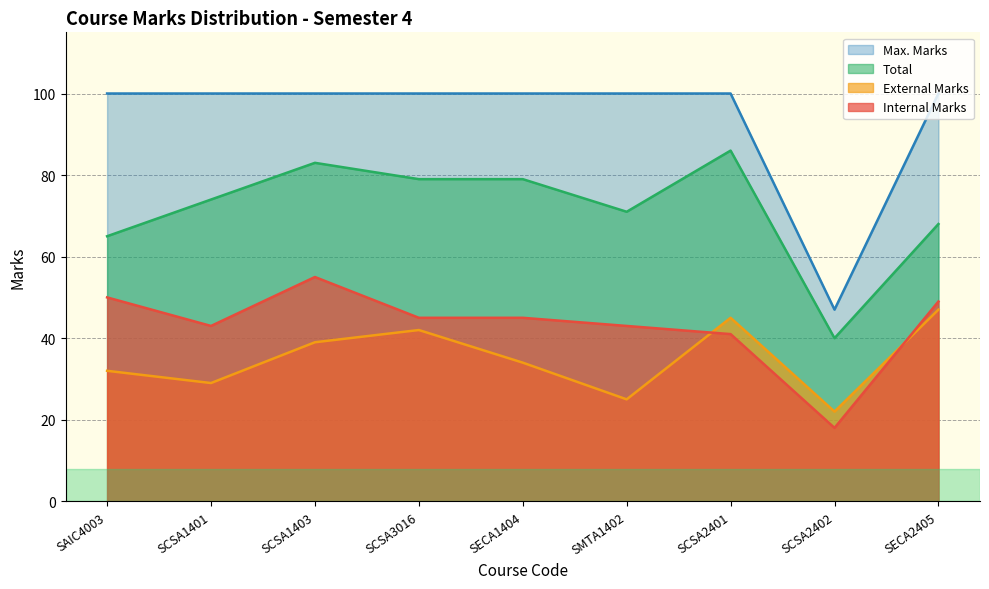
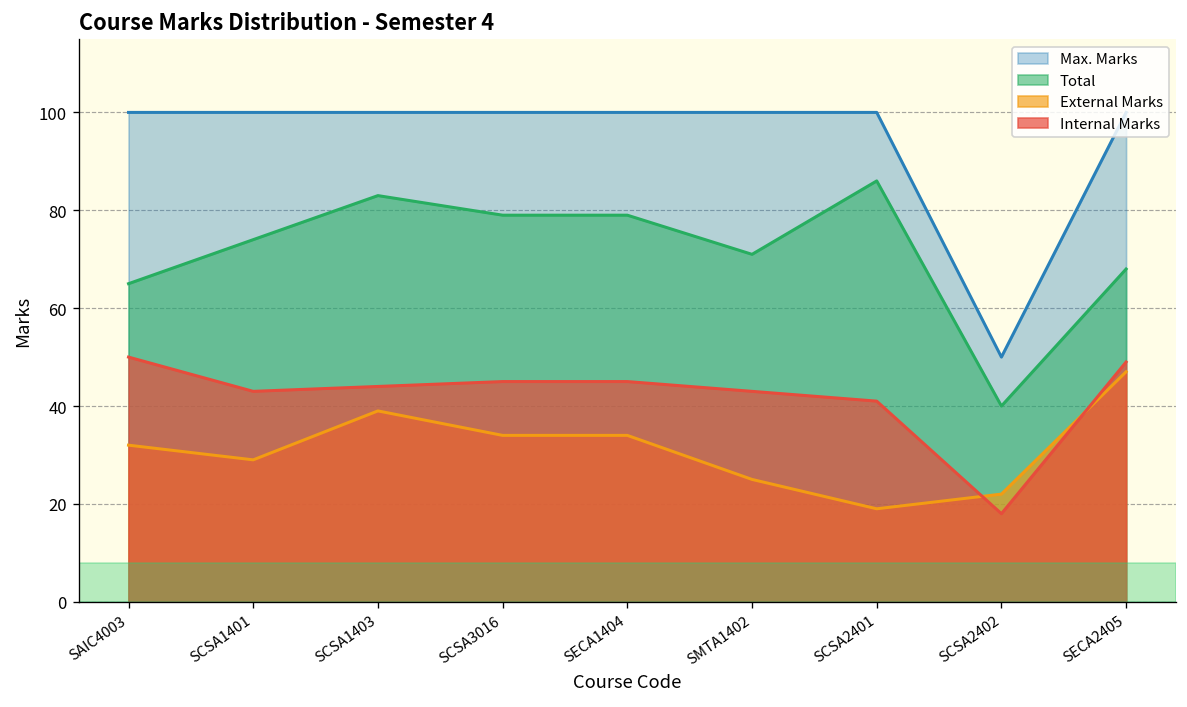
  {
    "Max. Marks": {
      "SAIC4003": 100,
      "SCSA1401": 100,
      "SCSA1403": 100,
      "SCSA3016": 100,
      "SECA1404": 100,
      "SMTA1402": 100,
      "SCSA2401": 100,
-     "SCSA2402": 47
+     "SCSA2402": 50
    },
    "Total": {
      "SAIC4003": 65,
      "SCSA1401": 74,
      "SCSA1403": 83,
      "SCSA3016": 79,
      "SECA1404": 79,
      "SMTA1402": 71,
      "SCSA2401": 86,
      "SCSA2402": 40,
      "SECA2405": 68
    },
    "External Marks": {
      "SAIC4003": 32,
      "SCSA1401": 29,
      "SCSA1403": 39,
-     "SCSA3016": 42,
+     "SCSA3016": 34,
      "SECA1404": 34,
      "SMTA1402": 25,
-     "SCSA2401": 45,
+     "SCSA2401": 19,
      "SCSA2402": 22,
      "SECA2405": 47
    },
    "Internal Marks": {
      "SAIC4003": 50,
      "SCSA1401": 43,
-     "SCSA1403": 55,
+     "SCSA1403": 44,
      "SCSA3016": 45,
      "SECA1404": 45,
      "SMTA1402": 43,
      "SCSA2401": 41,
      "SCSA2402": 18,
      "SECA2405": 49
    }
  }
